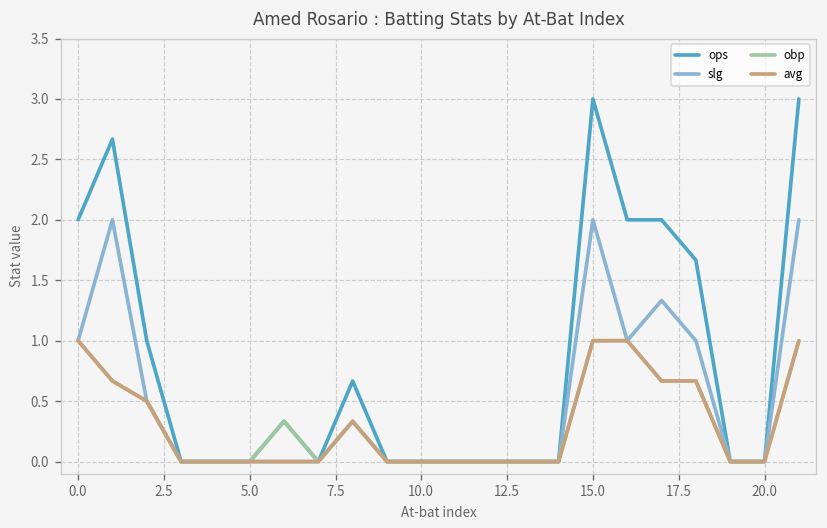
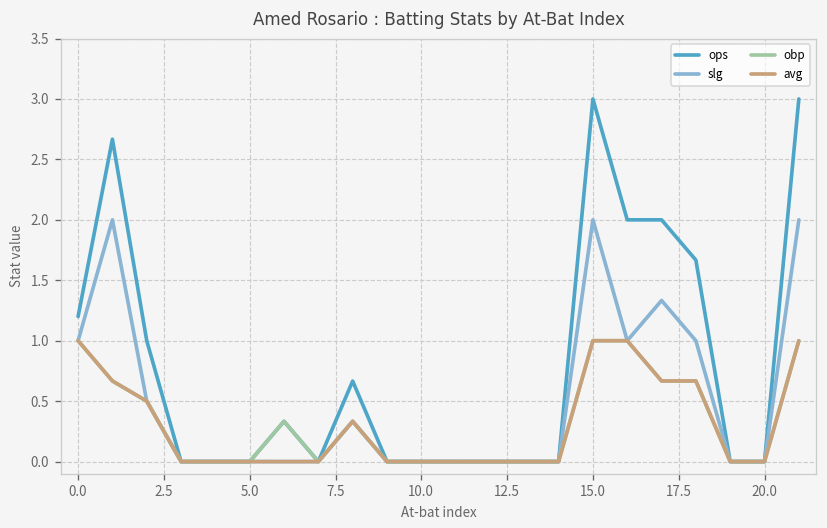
  {
    "ops": {
-     "0.0": 2.0,
+     "0.0": 1.2,
      "15.0": 3.0
    }
  }
